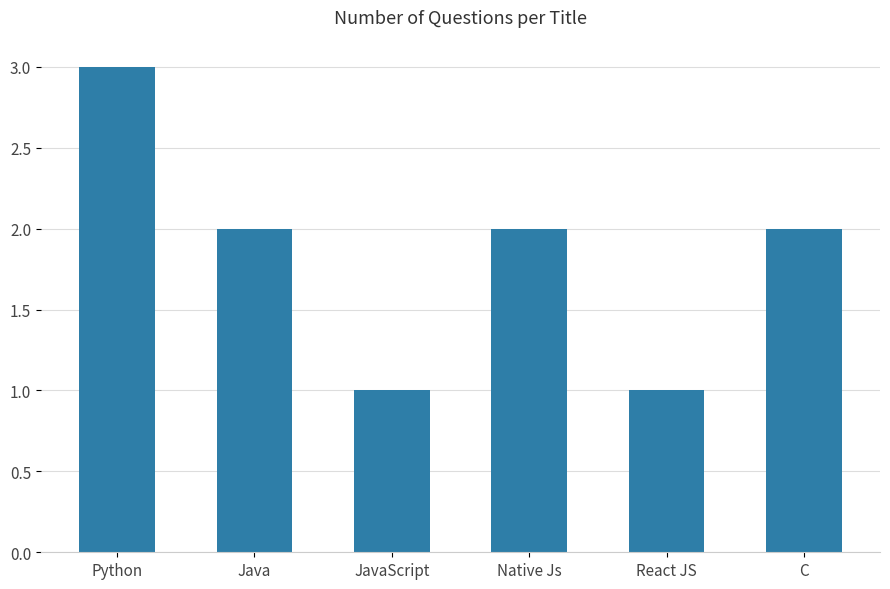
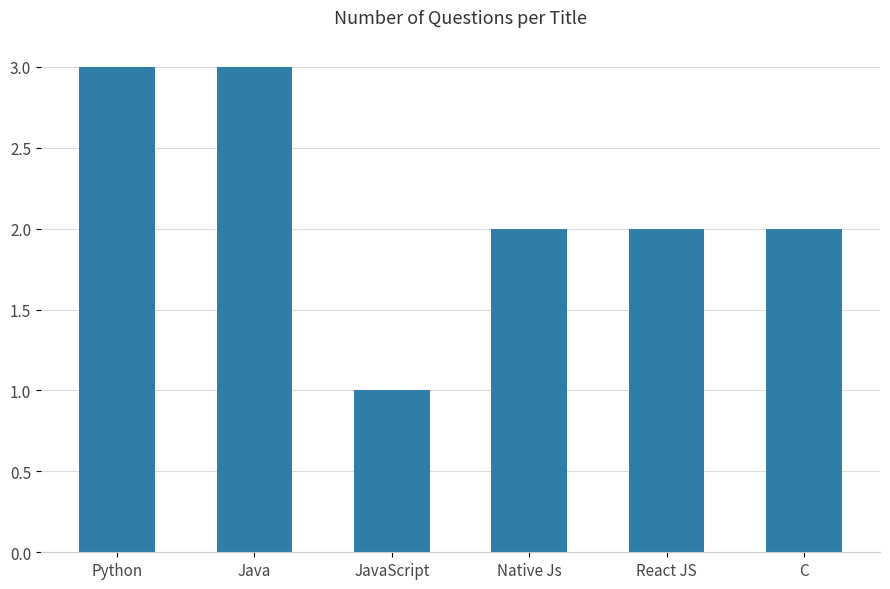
  {
    "Python": 3,
-   "Java": 2,
+   "Java": 3,
    "JavaScript": 1,
    "Native Js": 2,
-   "React JS": 1,
+   "React JS": 2,
    "C": 2
  }
